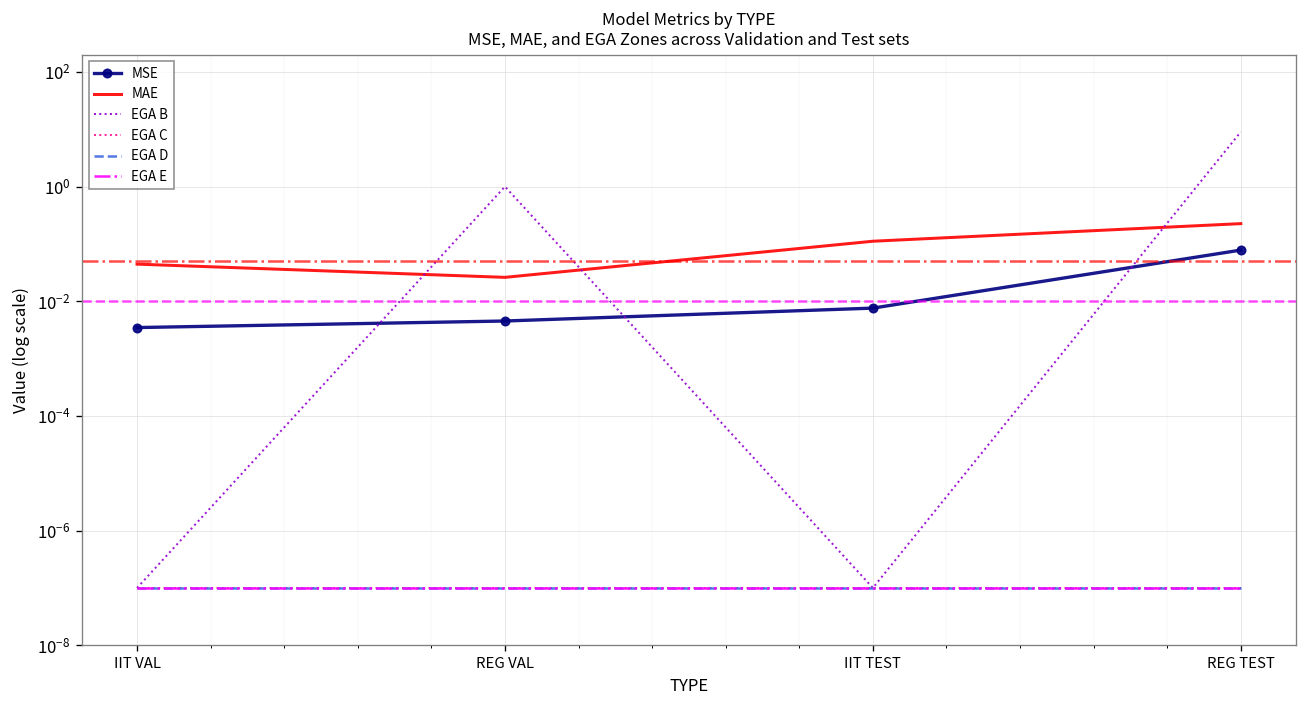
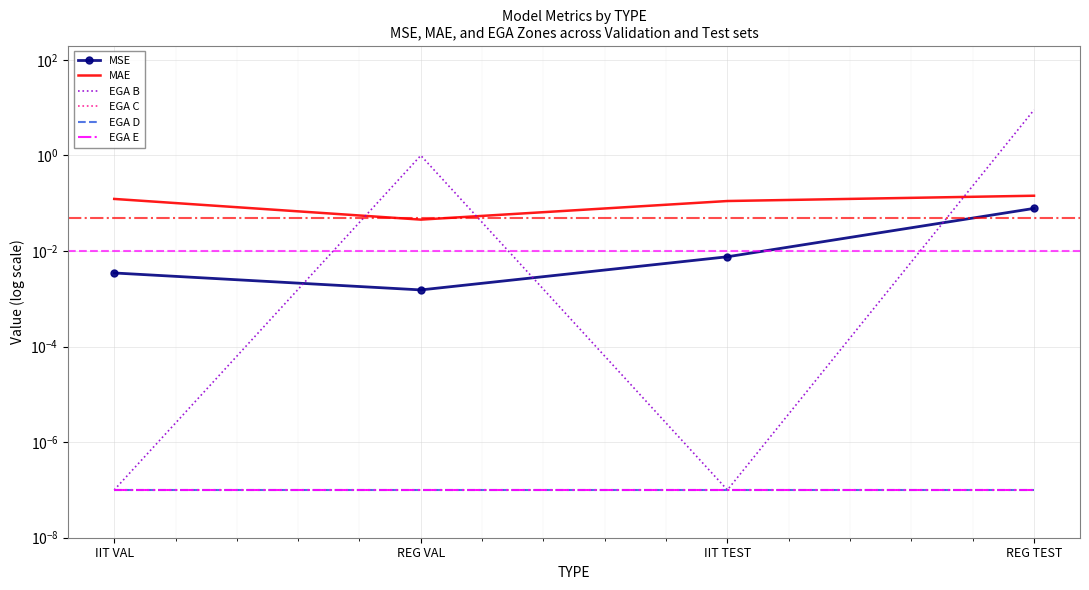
  {
    "MSE": {
      "IIT VAL": 0.003,
-     "REG VAL": 0.005,
+     "REG VAL": 0.0015,
      "IIT TEST": 0.008,
      "REG TEST": 0.08
    },
    "MAE": {
-     "IIT VAL": 0.04,
-     "REG VAL": 0.03,
+     "IIT VAL": 0.12,
+     "REG VAL": 0.05,
      "IIT TEST": 0.11,
-     "REG TEST": 0.2
+     "REG TEST": 0.14
    },
    "EGA B": {
      "REG VAL": 1.0,
      "REG TEST": 9
    },
    "EGA E": {
      "REG VAL": 0.00000010,
      "REG TEST": 0.00000010
    }
  }
